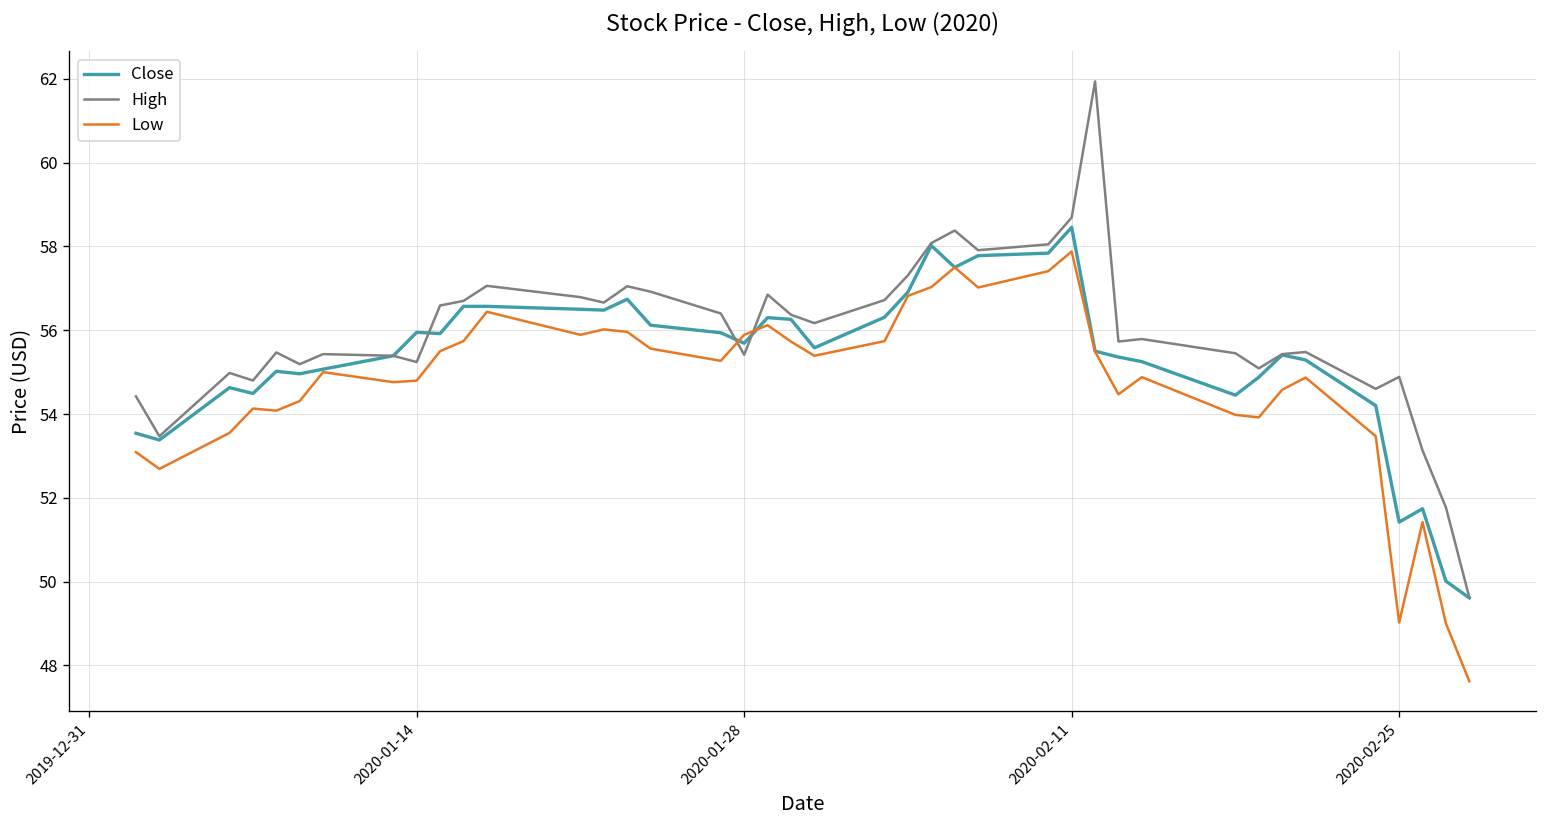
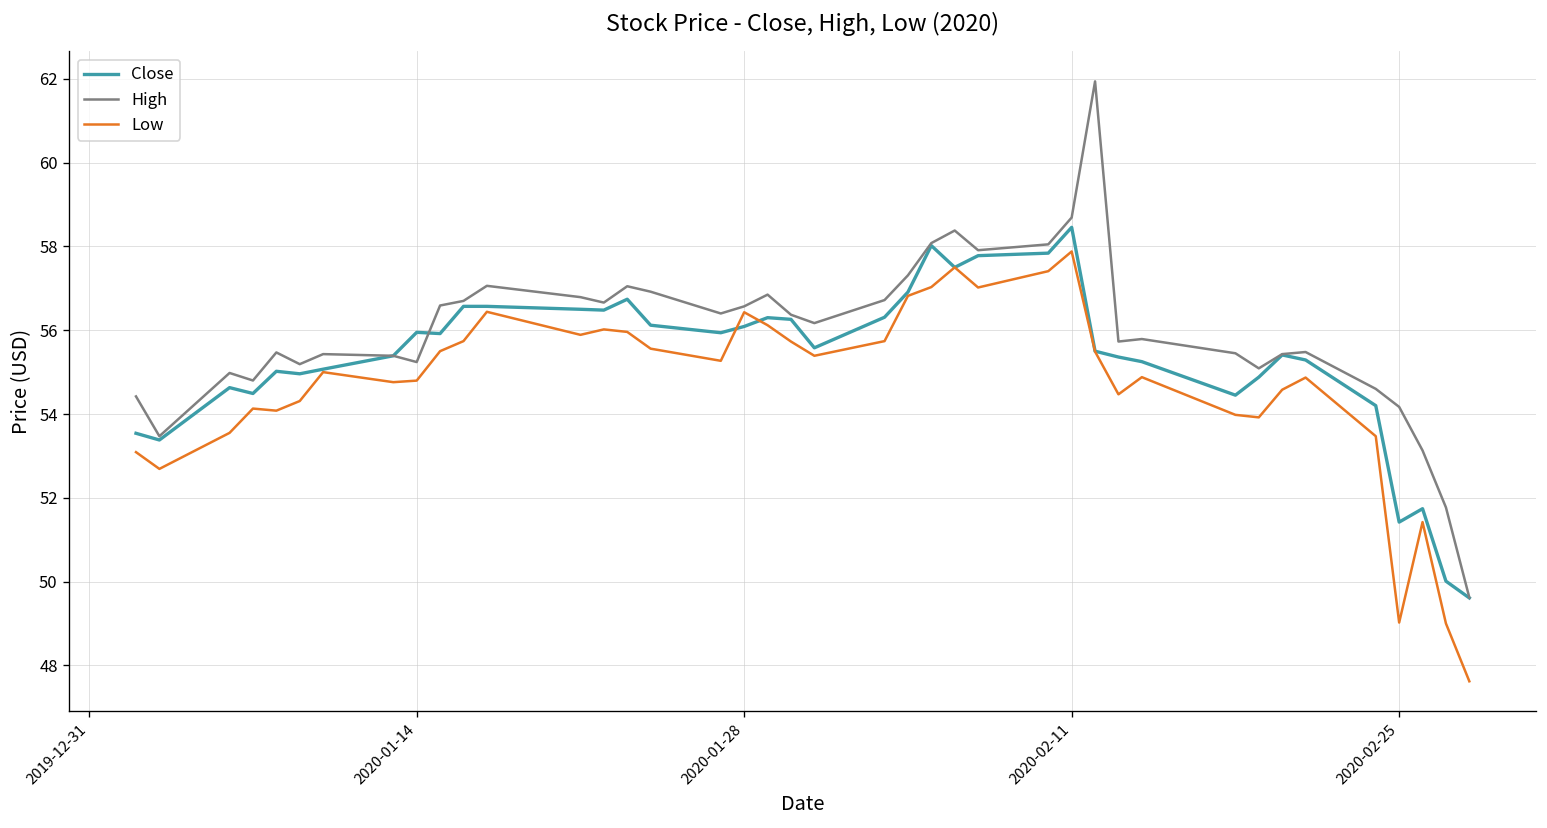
  {
    "Close": {
      "2020-01-14": 56.0,
-     "2020-01-28": 55.7,
+     "2020-01-28": 56.1,
      "2020-02-11": 58.5,
      "2020-02-25": 51.4
    },
    "High": {
      "2020-01-14": 55.2,
-     "2020-01-28": 55.4,
+     "2020-01-28": 56.6,
      "2020-02-11": 58.7,
-     "2020-02-25": 54.9
+     "2020-02-25": 54.2
    },
    "Low": {
      "2020-01-14": 54.8,
-     "2020-01-28": 55.9,
+     "2020-01-28": 56.4,
      "2020-02-11": 57.9,
      "2020-02-25": 49.0
    }
  }
